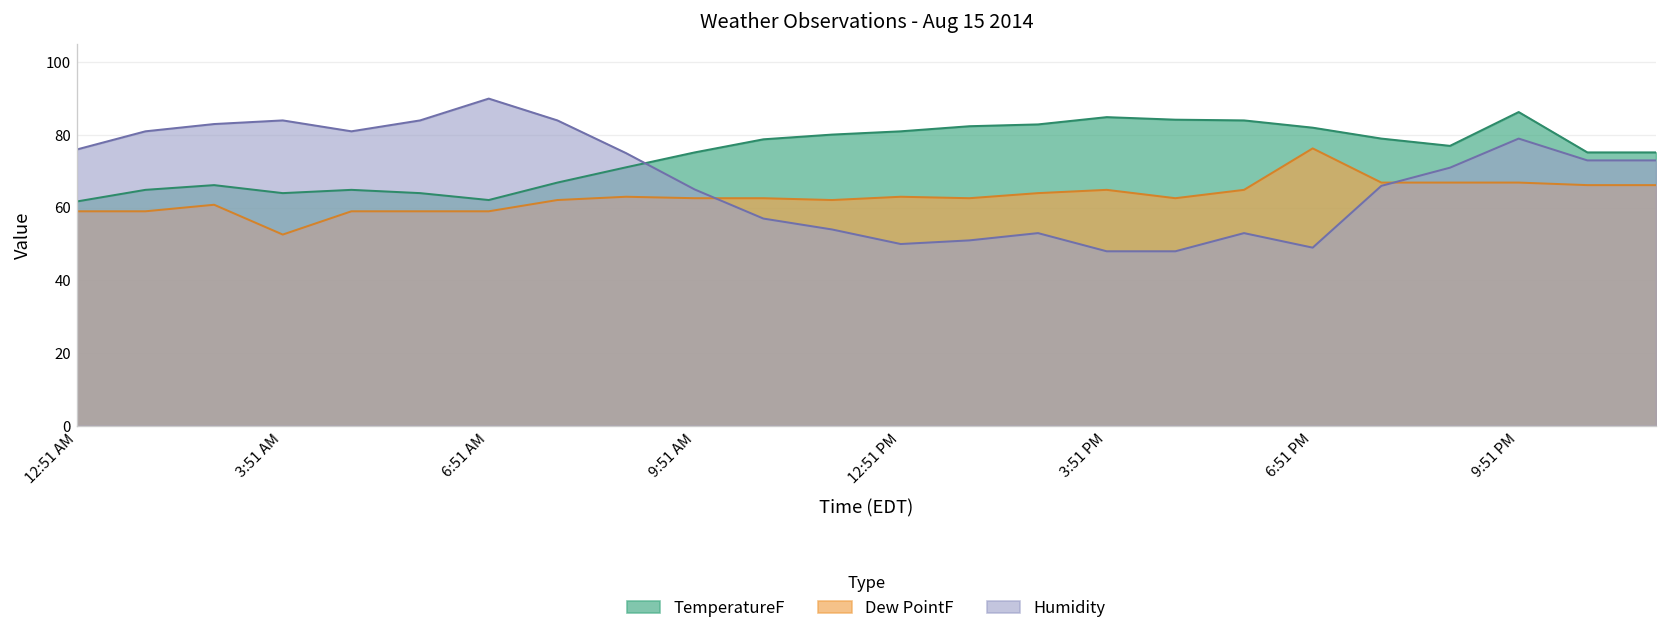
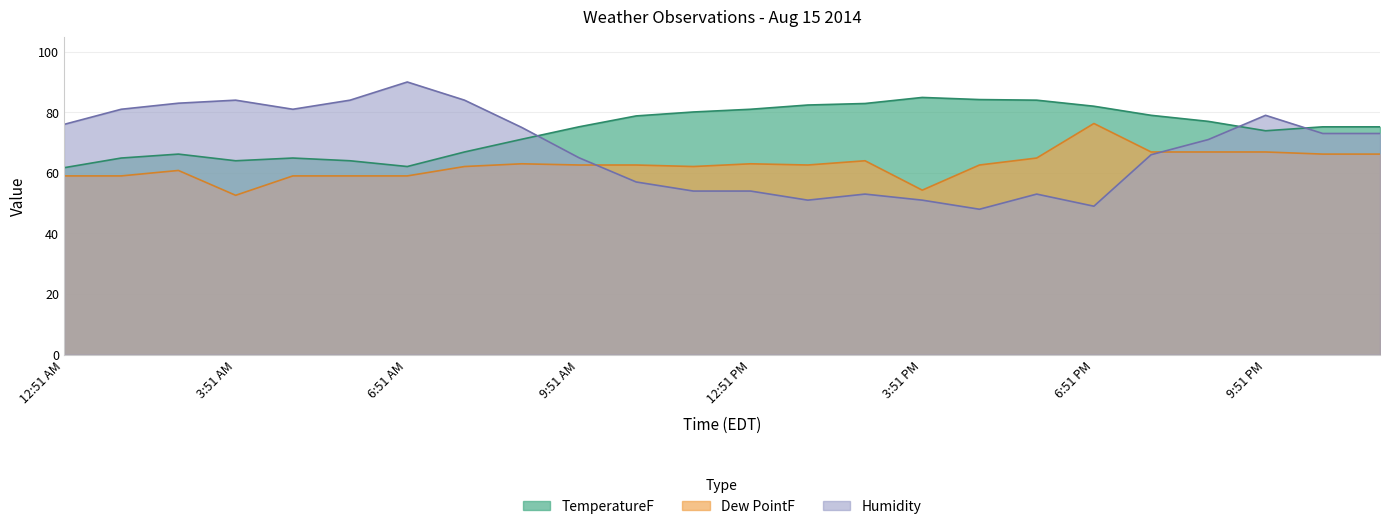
  {
    "TemperatureF": {
      "12:51 AM": 62,
      "3:51 AM": 64,
      "6:51 AM": 62,
      "9:51 AM": 75,
      "12:51 PM": 81,
      "3:51 PM": 85,
      "6:51 PM": 82,
-     "9:51 PM": 86
+     "9:51 PM": 74
    },
    "Dew PointF": {
      "12:51 AM": 59,
      "3:51 AM": 53,
      "6:51 AM": 59,
      "9:51 AM": 63,
      "12:51 PM": 63,
-     "3:51 PM": 65,
+     "3:51 PM": 54,
      "6:51 PM": 76,
      "9:51 PM": 67
    },
    "Humidity": {
      "12:51 AM": 76,
      "3:51 AM": 84,
      "6:51 AM": 90,
      "9:51 AM": 65,
-     "12:51 PM": 50,
-     "3:51 PM": 48,
+     "12:51 PM": 54,
+     "3:51 PM": 51,
      "6:51 PM": 49,
      "9:51 PM": 79
    }
  }
